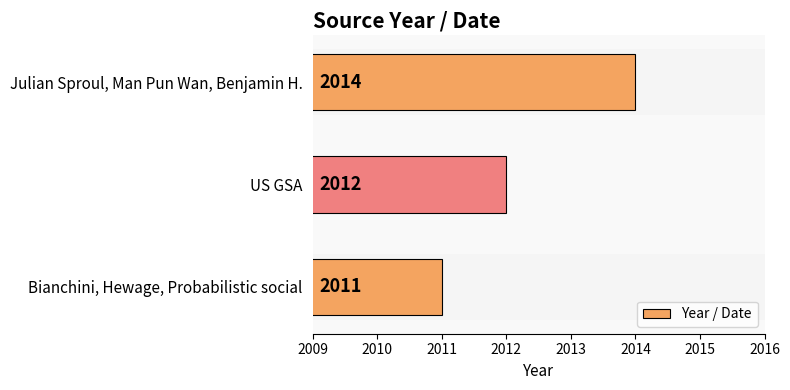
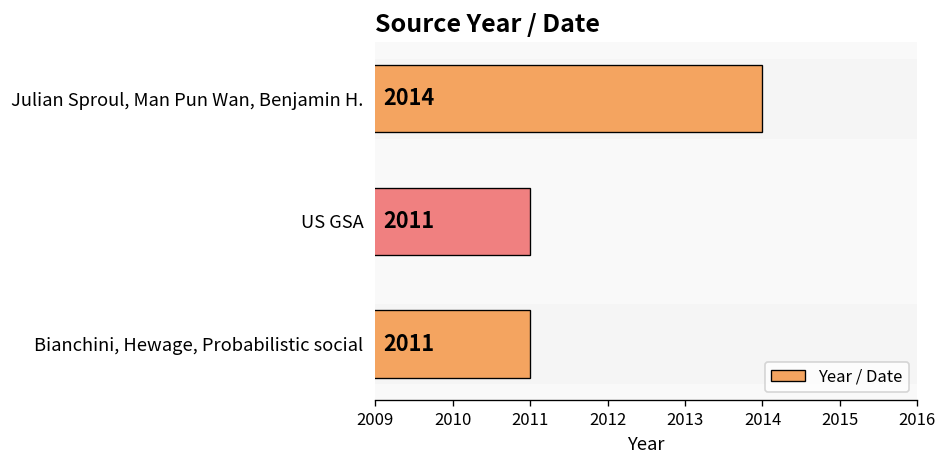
  {
    "Julian Sproul, Man Pun Wan, Benjamin H.": 2014,
-   "US GSA": 2012,
+   "US GSA": 2011,
    "Bianchini, Hewage, Probabilistic social": 2011
  }
